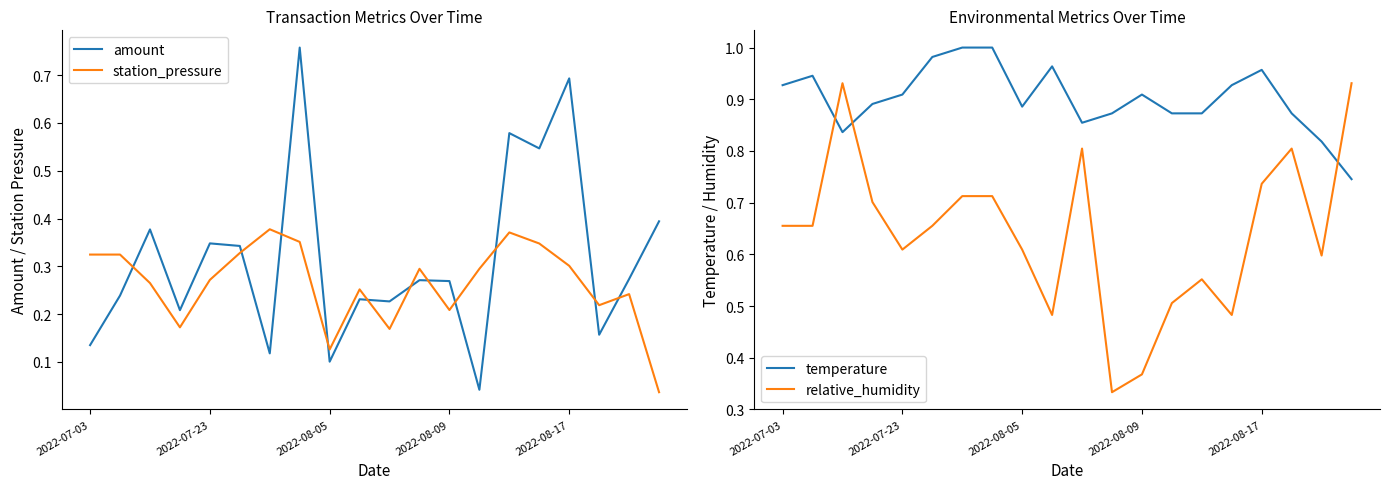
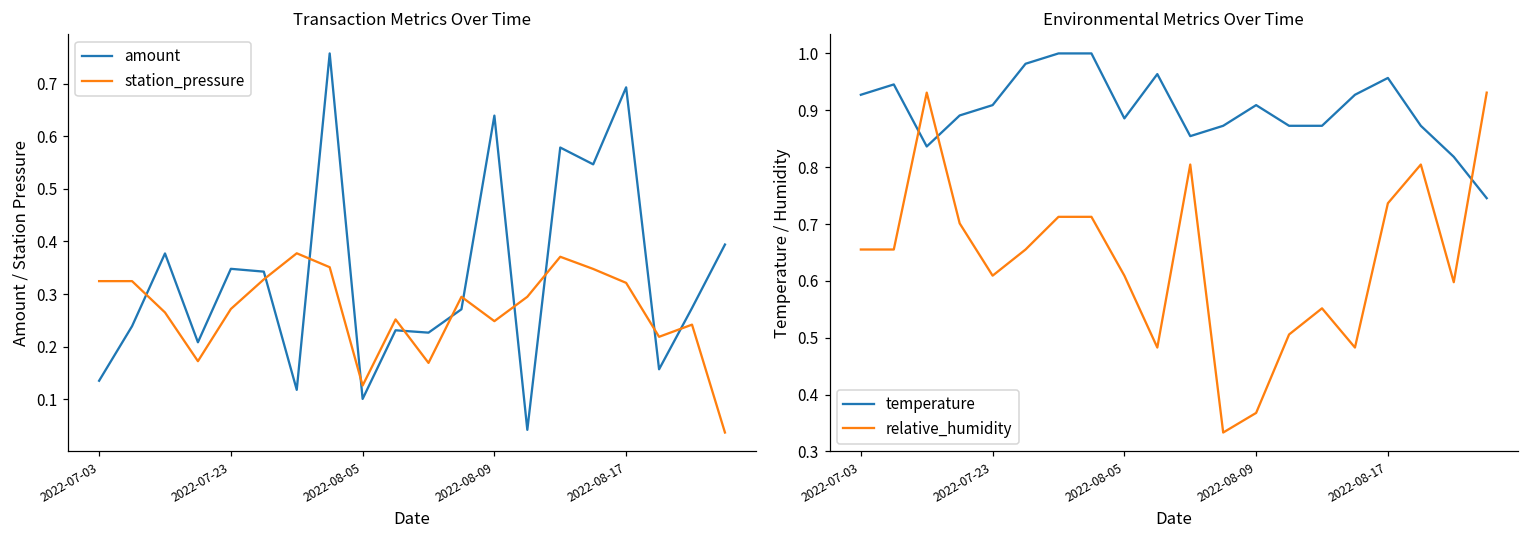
  {
    "Transaction Metrics Over Time": {
      "amount": {
        "2022-07-03": 0.13,
        "2022-07-23": 0.35,
        "2022-08-05": 0.10,
-       "2022-08-09": 0.27,
+       "2022-08-09": 0.64,
        "2022-08-17": 0.69
      },
      "station_pressure": {
        "2022-07-03": 0.32,
        "2022-07-23": 0.27,
        "2022-08-05": 0.13,
-       "2022-08-09": 0.21,
-       "2022-08-17": 0.30
+       "2022-08-09": 0.25,
+       "2022-08-17": 0.32
      }
    },
    "Environmental Metrics Over Time": {
      "temperature": {
        "2022-07-03": 0.93,
        "2022-07-23": 0.91,
        "2022-08-05": 0.89,
        "2022-08-09": 0.91,
        "2022-08-17": 0.96
      },
      "relative_humidity": {
        "2022-07-03": 0.66,
        "2022-07-23": 0.61,
        "2022-08-05": 0.61,
        "2022-08-09": 0.37,
        "2022-08-17": 0.74
      }
    }
  }
